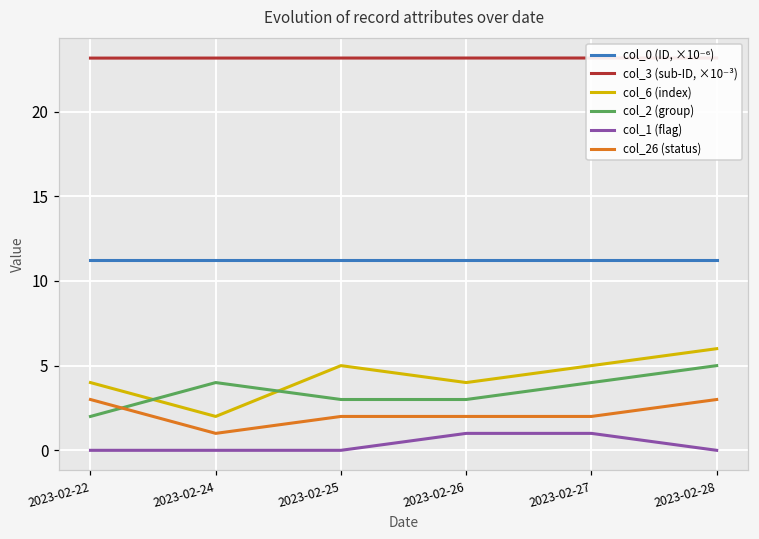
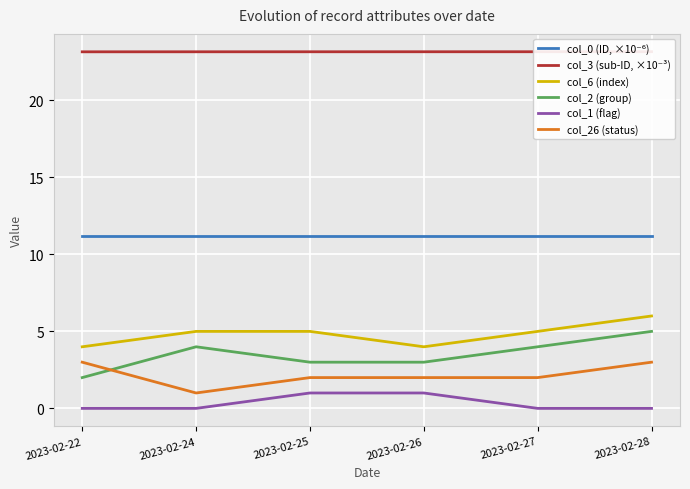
  {
    "col_0 (ID, ×10⁻⁶)": {
      "2023-02-22": 11.2,
      "2023-02-24": 11.2,
      "2023-02-25": 11.2,
      "2023-02-26": 11.2,
      "2023-02-27": 11.2,
      "2023-02-28": 11.2
    },
    "col_3 (sub-ID, ×10⁻³)": {
      "2023-02-22": 23,
      "2023-02-24": 23,
      "2023-02-25": 23,
      "2023-02-26": 23
    },
    "col_6 (index)": {
      "2023-02-22": 4,
-     "2023-02-24": 2,
+     "2023-02-24": 5,
      "2023-02-25": 5,
      "2023-02-26": 4,
      "2023-02-27": 5,
      "2023-02-28": 6
    },
    "col_2 (group)": {
      "2023-02-22": 2,
      "2023-02-24": 4,
      "2023-02-25": 3,
      "2023-02-26": 3,
      "2023-02-27": 4,
      "2023-02-28": 5
    },
    "col_1 (flag)": {
      "2023-02-22": 0,
      "2023-02-24": 0,
-     "2023-02-25": 0,
+     "2023-02-25": 1,
      "2023-02-26": 1,
-     "2023-02-27": 1,
+     "2023-02-27": 0,
      "2023-02-28": 0
    },
    "col_26 (status)": {
      "2023-02-22": 3,
      "2023-02-24": 1,
      "2023-02-25": 2,
      "2023-02-26": 2,
      "2023-02-27": 2,
      "2023-02-28": 3
    }
  }
